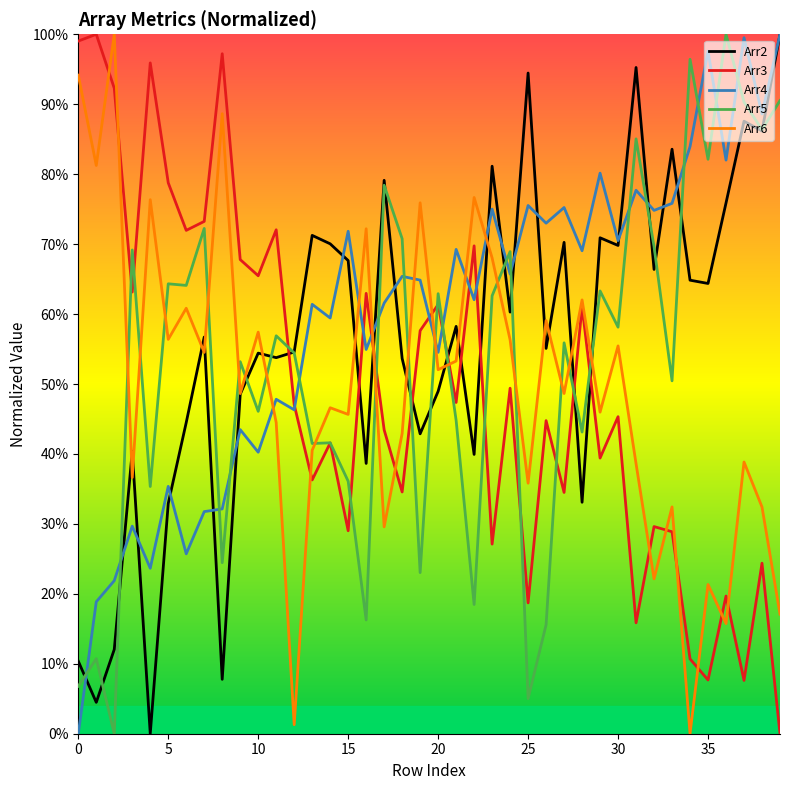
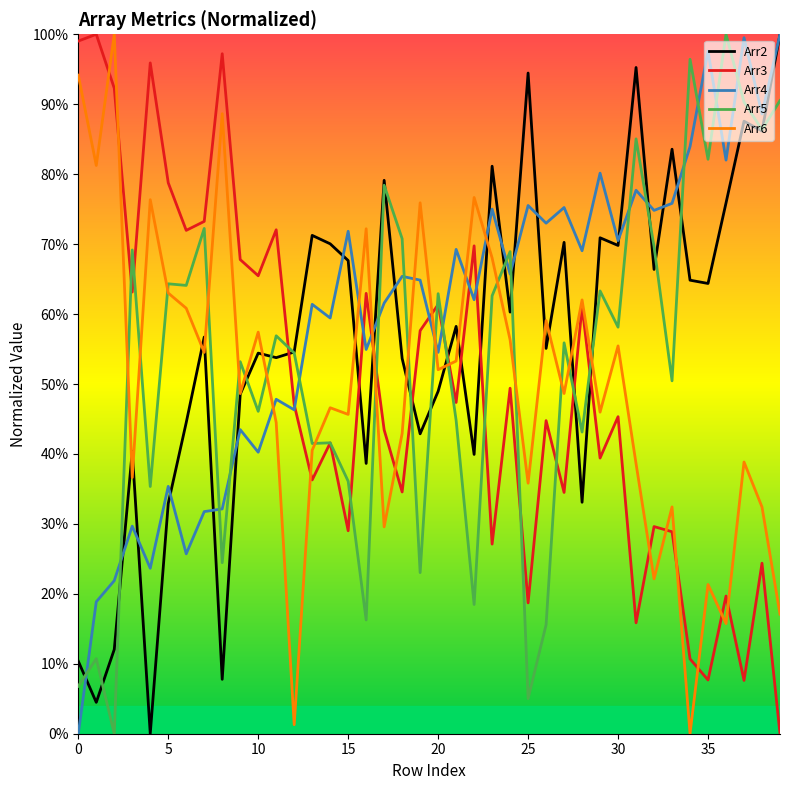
  {
    "Arr2": {
      "0": "10%",
      "5": "33%",
      "10": "54%",
      "15": "68%",
      "20": "49%",
      "25": "94%",
      "30": "70%",
      "35": "64%"
    },
    "Arr3": {
      "0": "99%",
      "5": "79%",
      "10": "65%",
      "15": "29%",
      "20": "61%",
      "25": "19%",
      "30": "45%",
      "35": "8%"
    },
    "Arr4": {
      "5": "35%",
      "10": "40%",
      "15": "72%",
      "20": "55%",
      "25": "76%",
      "30": "71%"
    },
    "Arr5": {
      "0": "7%",
      "5": "64%",
      "10": "46%",
      "15": "36%",
      "20": "63%",
      "25": "5%",
      "30": "58%",
      "35": "82%"
    },
    "Arr6": {
      "0": "94%",
-     "5": "56%",
+     "5": "63%",
      "10": "57%",
      "15": "46%",
      "20": "52%",
      "25": "36%",
      "30": "55%",
      "35": "21%"
    }
  }
